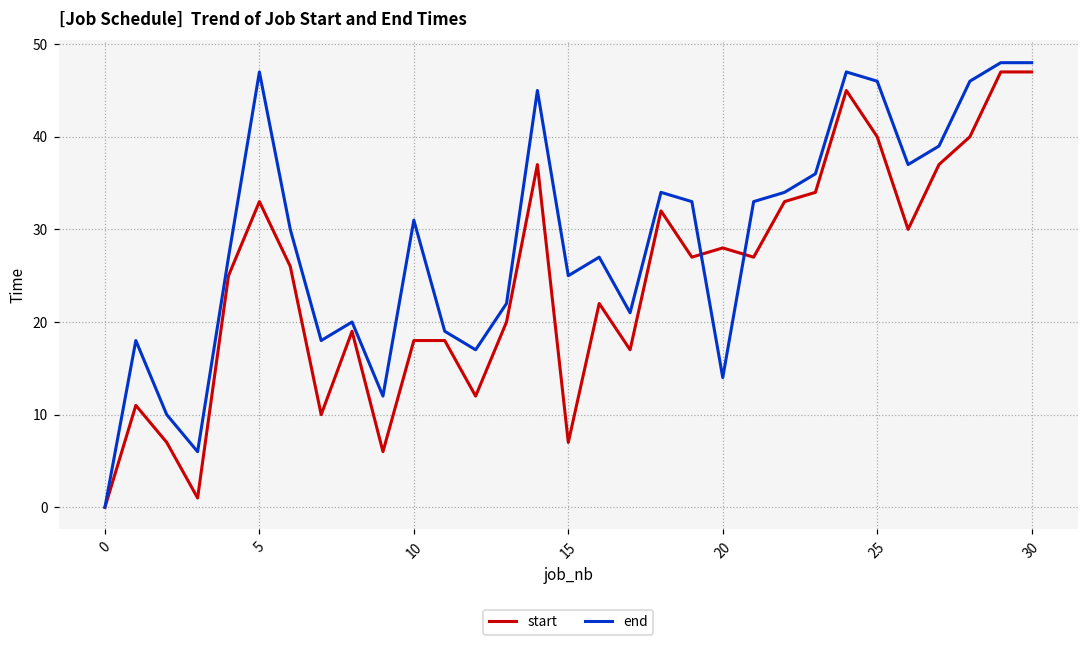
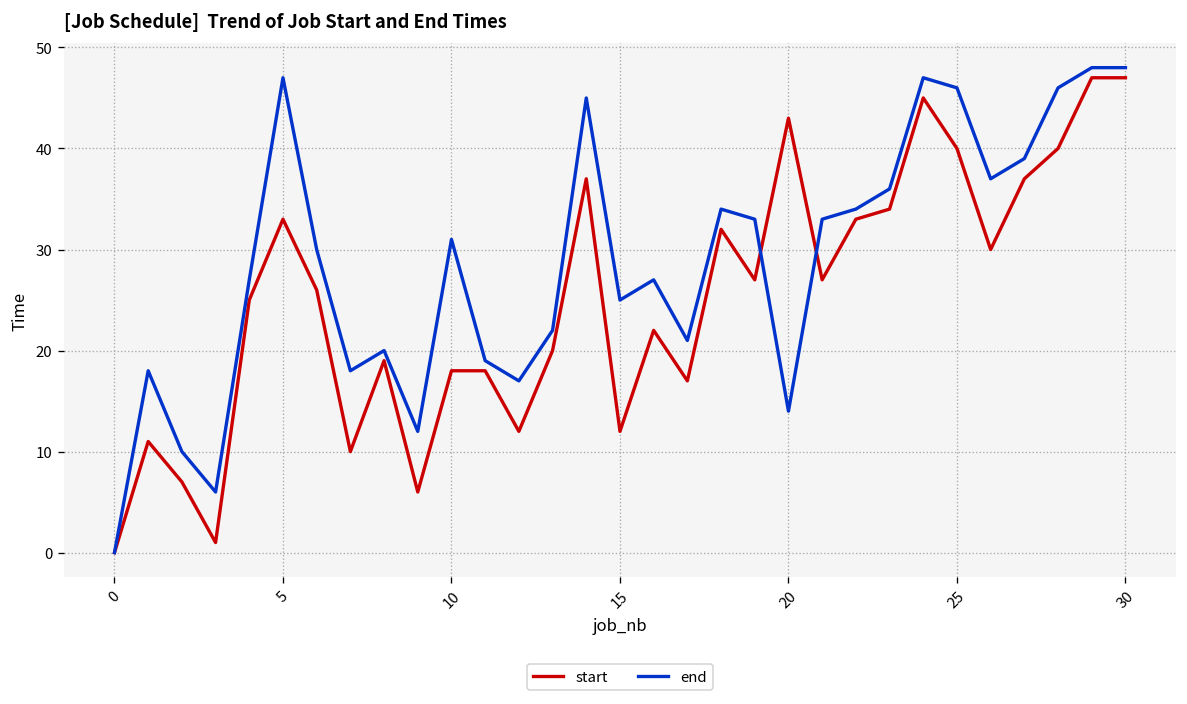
  {
    "start": {
      "5": 33,
      "10": 18,
-     "15": 7,
-     "20": 28,
+     "15": 12,
+     "20": 43,
      "25": 40,
      "30": 47
    },
    "end": {
      "5": 47,
      "10": 31,
      "15": 25,
      "20": 14,
      "25": 46,
      "30": 48
    }
  }
